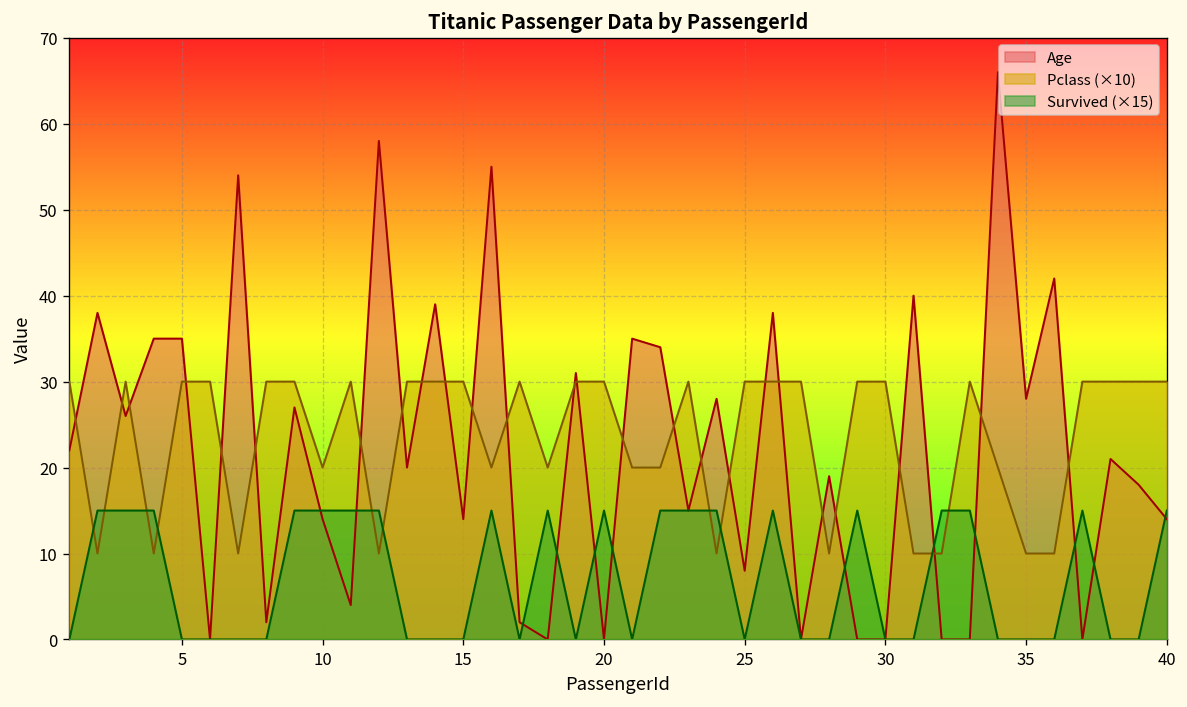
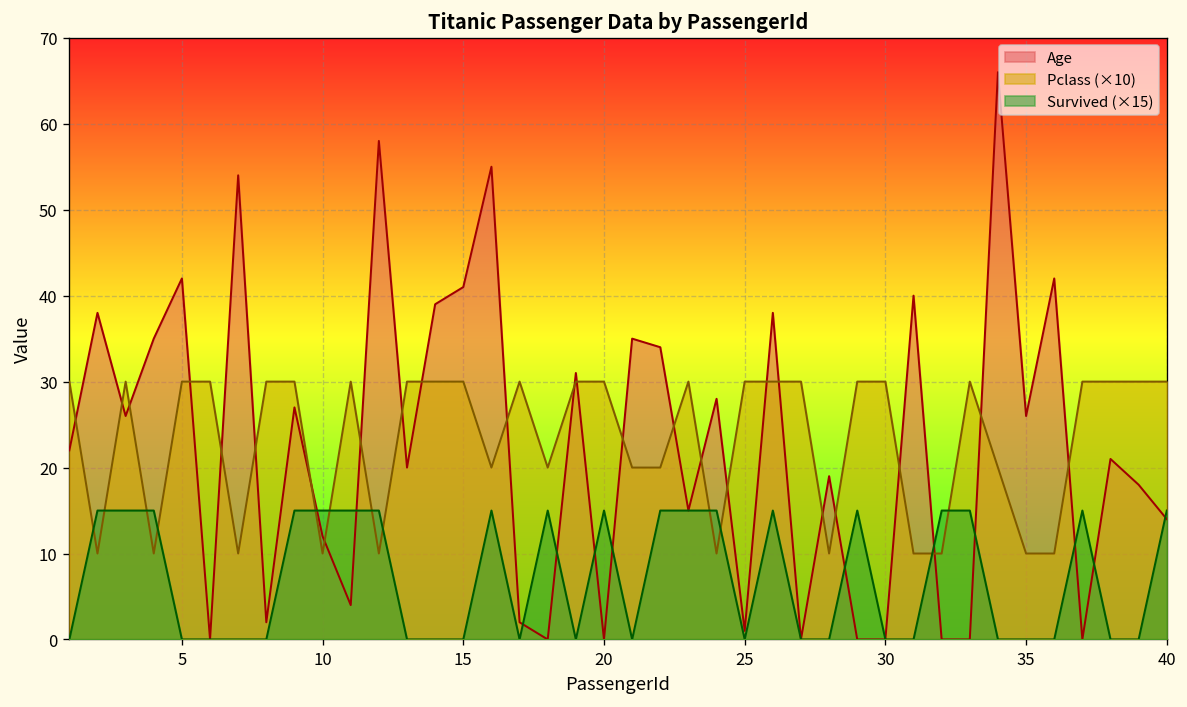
  {
    "Age": {
-     "5": 35,
-     "10": 14,
-     "15": 14,
+     "5": 42,
+     "10": 12,
+     "15": 41,
      "20": 0,
-     "25": 8,
-     "35": 28,
+     "25": 1,
+     "35": 26,
      "40": 14
    },
    "Pclass (×10)": {
      "5": 30,
-     "10": 20,
+     "10": 10,
      "15": 30,
      "20": 30,
      "25": 30,
      "30": 30,
      "35": 10,
      "40": 30
    },
    "Survived (×15)": {
      "5": 0,
      "10": 15,
      "15": 0,
      "20": 15,
      "25": 0,
      "35": 0,
      "40": 15
    }
  }
